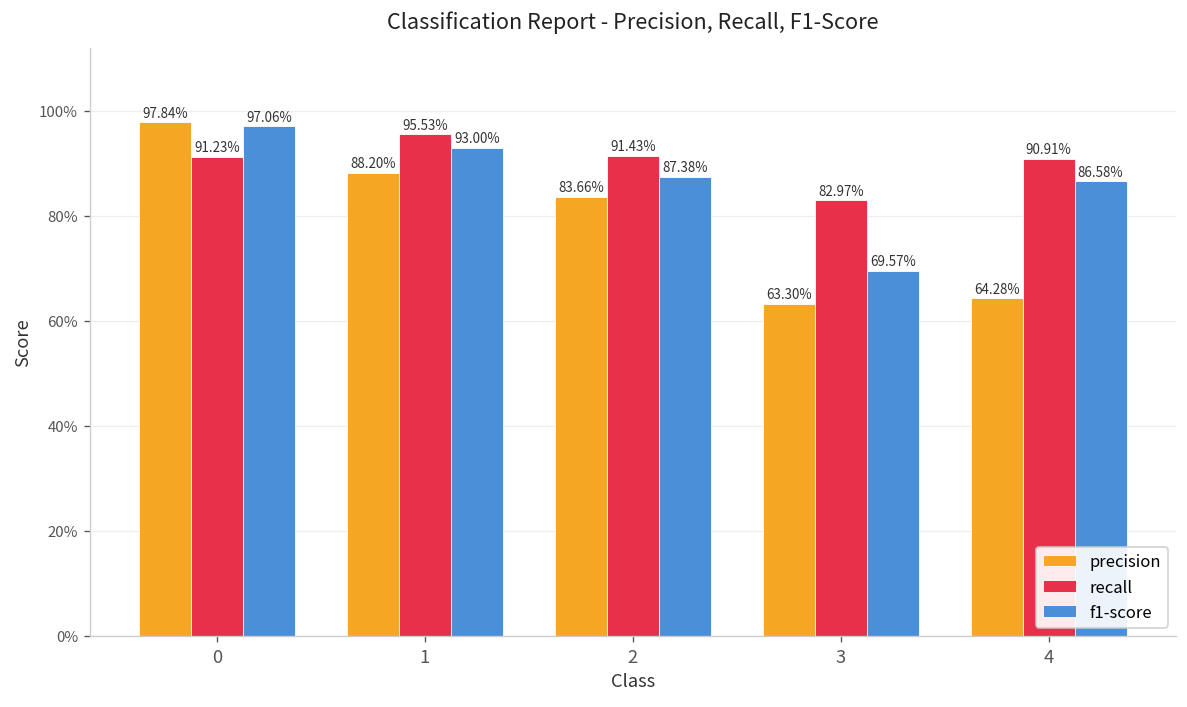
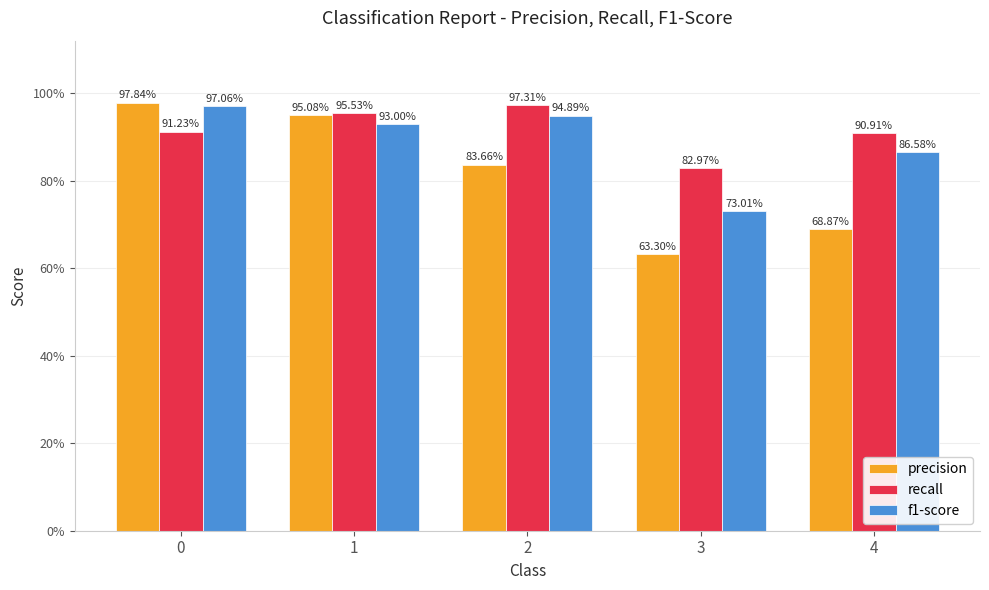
  {
    "precision": {
      "0": "97.84%",
-     "1": "88.20%",
+     "1": "95.08%",
      "2": "83.66%",
      "3": "63.30%",
-     "4": "64.28%"
+     "4": "68.87%"
    },
    "recall": {
      "0": "91.23%",
      "1": "95.53%",
-     "2": "91.43%",
+     "2": "97.31%",
      "3": "82.97%",
      "4": "90.91%"
    },
    "f1-score": {
      "0": "97.06%",
      "1": "93.00%",
-     "2": "87.38%",
-     "3": "69.57%",
+     "2": "94.89%",
+     "3": "73.01%",
      "4": "86.58%"
    }
  }
